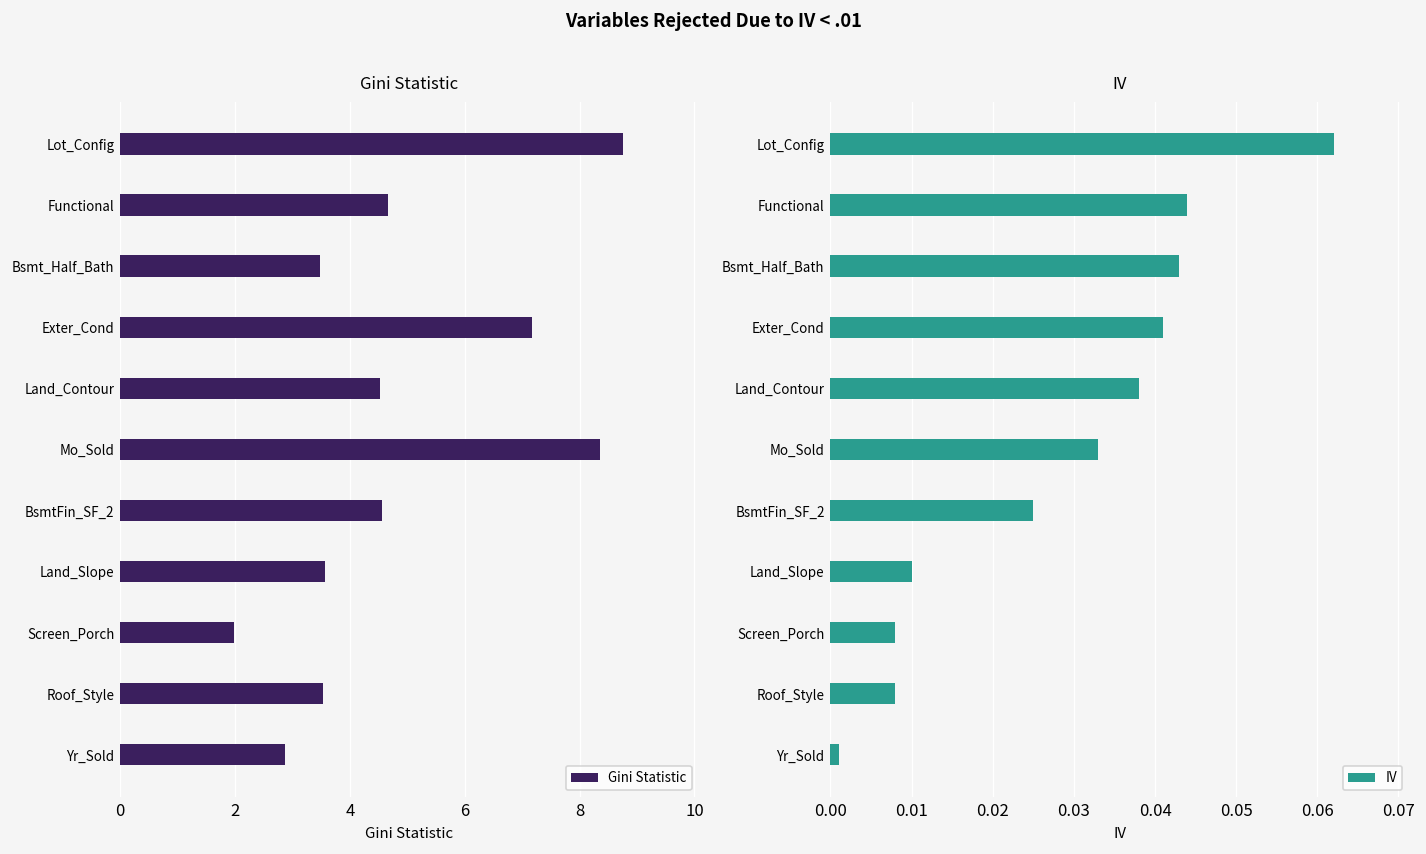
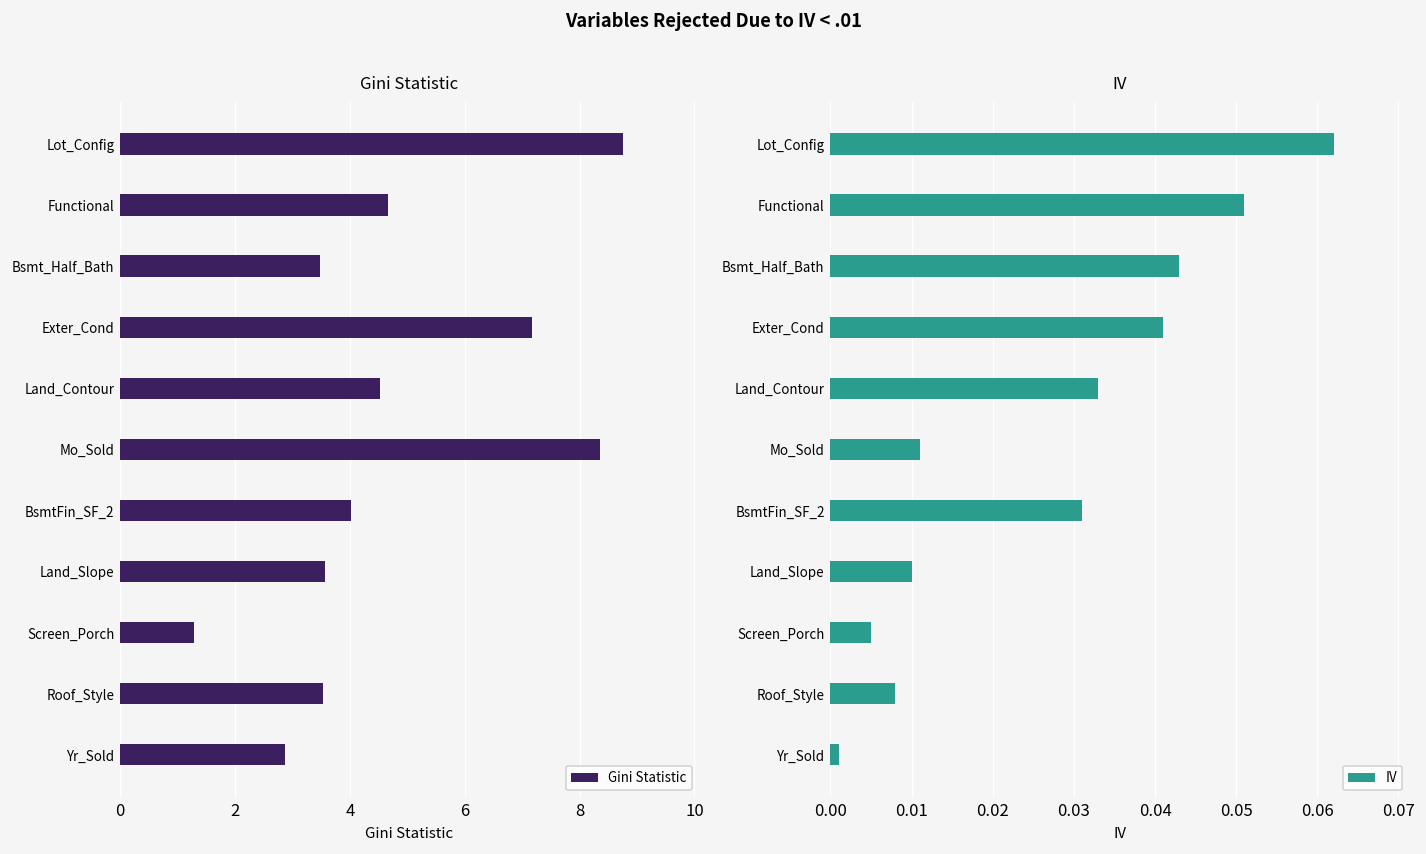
  {
    "Gini Statistic": {
      "Lot_Config": 8.8,
      "Functional": 4.7,
      "Bsmt_Half_Bath": 3.5,
      "Exter_Cond": 7.2,
      "Land_Contour": 4.5,
      "Mo_Sold": 8.4,
-     "BsmtFin_SF_2": 4.6,
+     "BsmtFin_SF_2": 4.0,
      "Land_Slope": 3.6,
-     "Screen_Porch": 2.0,
+     "Screen_Porch": 1.3,
      "Roof_Style": 3.5,
      "Yr_Sold": 2.9
    },
    "IV": {
      "Lot_Config": 0.062,
-     "Functional": 0.044,
+     "Functional": 0.051,
      "Bsmt_Half_Bath": 0.043,
      "Exter_Cond": 0.041,
-     "Land_Contour": 0.038,
-     "Mo_Sold": 0.033,
-     "BsmtFin_SF_2": 0.025,
+     "Land_Contour": 0.033,
+     "Mo_Sold": 0.011,
+     "BsmtFin_SF_2": 0.031,
      "Land_Slope": 0.010,
-     "Screen_Porch": 0.008,
+     "Screen_Porch": 0.005,
      "Roof_Style": 0.008,
      "Yr_Sold": 0.001
    }
  }
